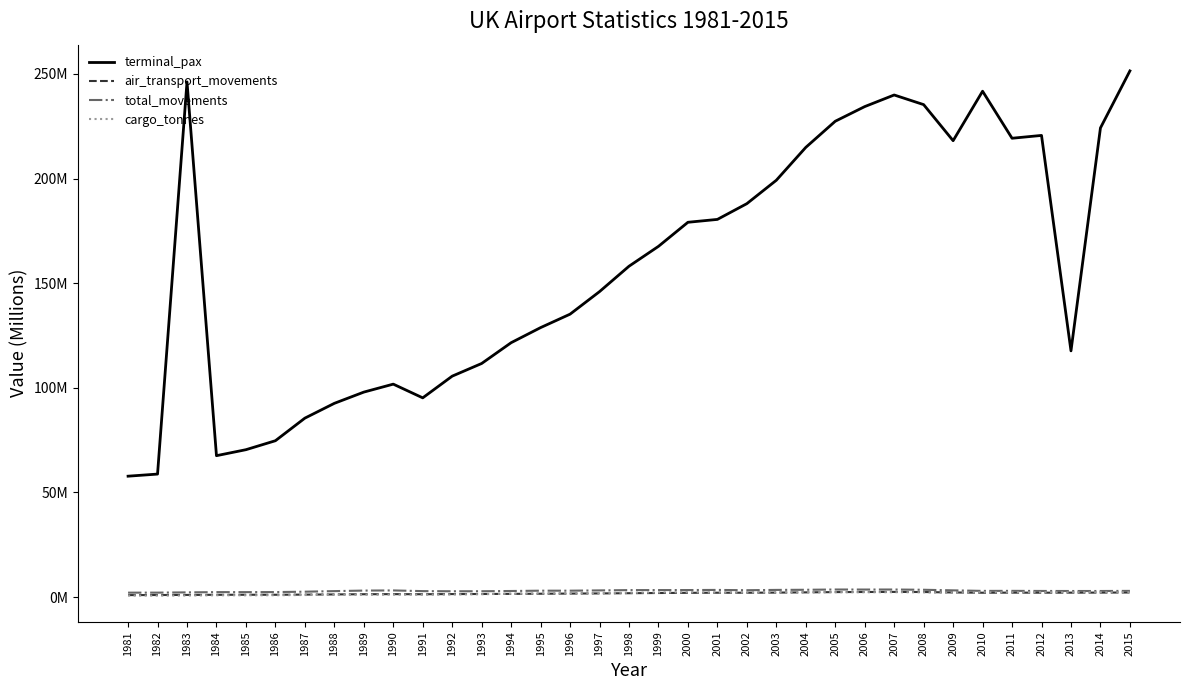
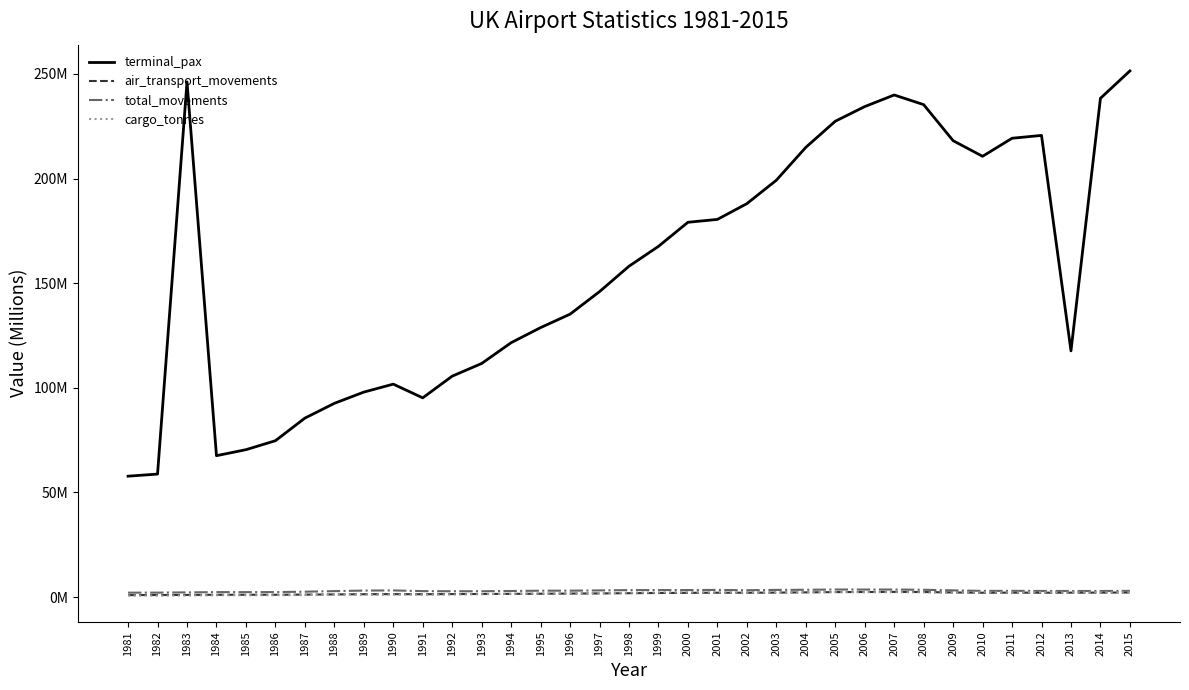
  {
    "terminal_pax": {
      "1981": 58000000,
      "1982": 59000000,
      "1983": 246000000,
      "1984": 68000000,
      "1985": 70000000,
      "1986": 75000000,
      "1987": 86000000,
      "1988": 93000000,
      "1989": 98000000,
      "1990": 102000000,
      "1991": 95000000,
      "1992": 106000000,
      "1993": 112000000,
      "1994": 122000000,
      "1995": 129000000,
      "1996": 135000000,
      "1997": 146000000,
      "1998": 158000000,
      "1999": 168000000,
      "2000": 179000000,
      "2001": 181000000,
      "2002": 188000000,
      "2003": 199000000,
      "2004": 215000000,
      "2005": 227000000,
      "2006": 234000000,
      "2007": 240000000,
      "2008": 235000000,
      "2009": 218000000,
-     "2010": 242000000,
+     "2010": 211000000,
      "2011": 219000000,
      "2012": 221000000,
      "2013": 118000000,
-     "2014": 224000000,
+     "2014": 238000000,
      "2015": 251000000
    },
    "total_movements": {
      "1984": 2000000,
      "1985": 2000000,
      "1986": 2000000,
      "1987": 3000000,
      "1988": 3000000,
      "1989": 3000000,
      "1990": 3000000,
      "1991": 3000000,
      "1992": 3000000,
      "1993": 3000000,
      "1994": 3000000,
      "1995": 3000000,
      "1996": 3000000,
      "1997": 3000000,
      "1998": 3000000,
      "2001": 3000000,
      "2005": 4000000
    }
  }
